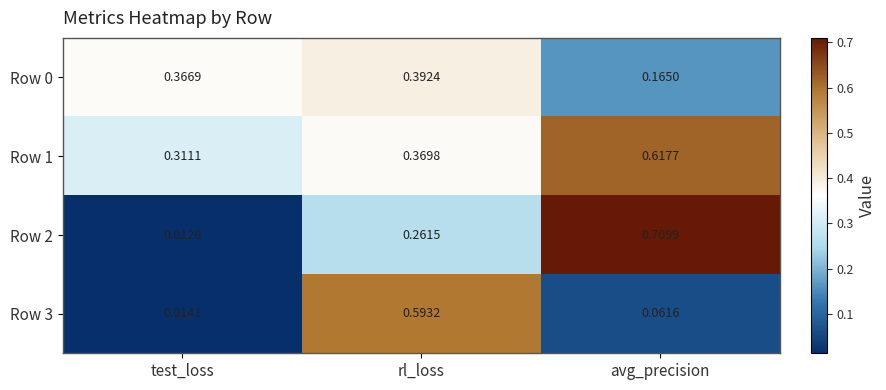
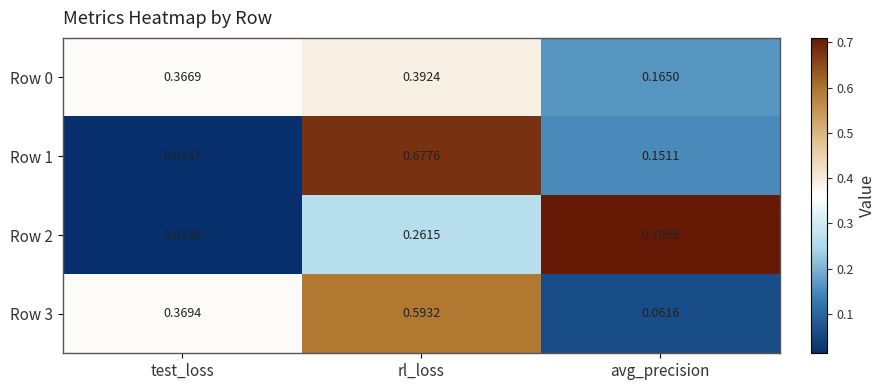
  {
    "Row 0": {
      "test_loss": 0.3669,
      "rl_loss": 0.3924,
      "avg_precision": 0.1650
    },
    "Row 1": {
-     "test_loss": 0.3111,
-     "rl_loss": 0.3698,
-     "avg_precision": 0.6177
+     "test_loss": 0.0147,
+     "rl_loss": 0.6776,
+     "avg_precision": 0.1511
    },
    "Row 2": {
      "test_loss": 0.0128,
      "rl_loss": 0.2615,
      "avg_precision": 0.7099
    },
    "Row 3": {
-     "test_loss": 0.0141,
+     "test_loss": 0.3694,
      "rl_loss": 0.5932,
      "avg_precision": 0.0616
    }
  }
